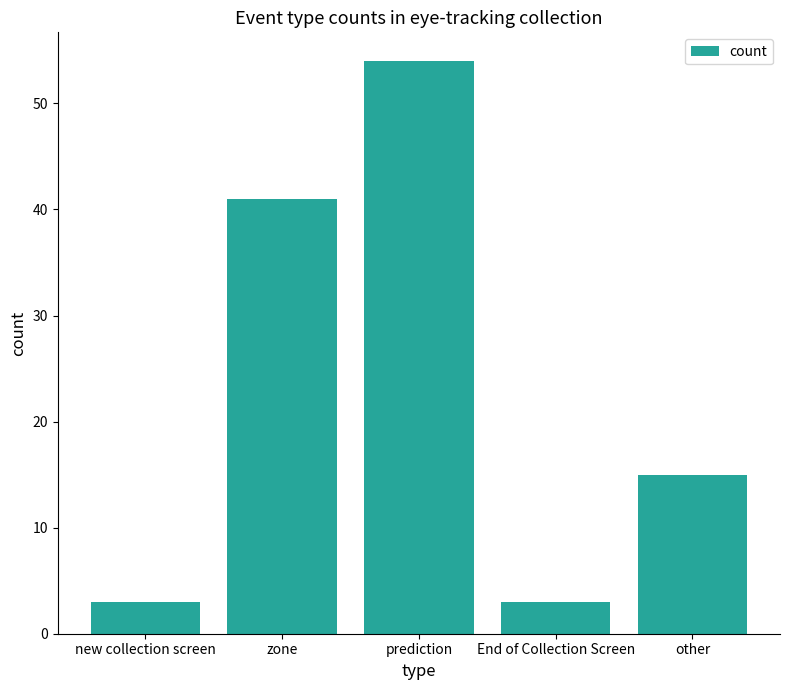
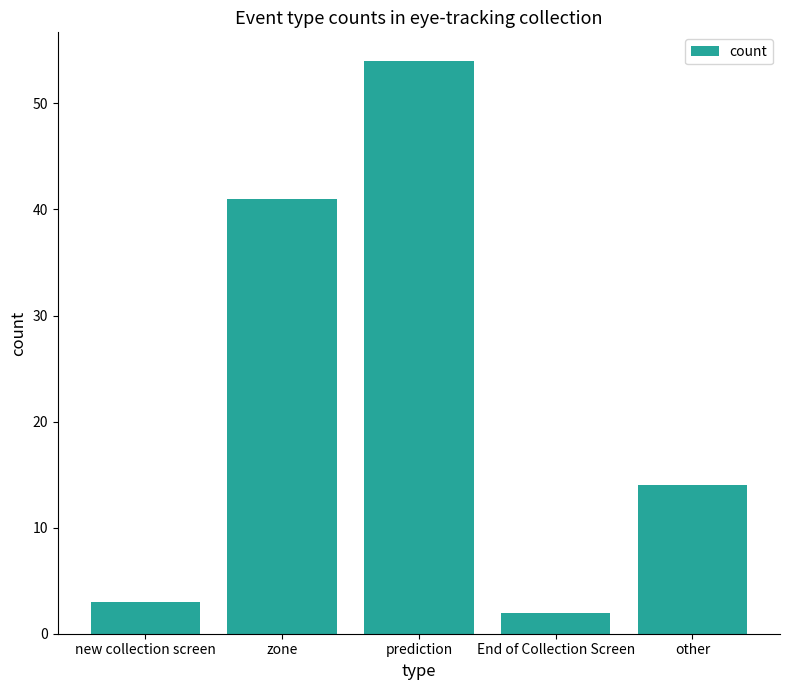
  {
    "new collection screen": 3,
    "zone": 41,
    "prediction": 54,
-   "End of Collection Screen": 3,
-   "other": 15
+   "End of Collection Screen": 2,
+   "other": 14
  }
